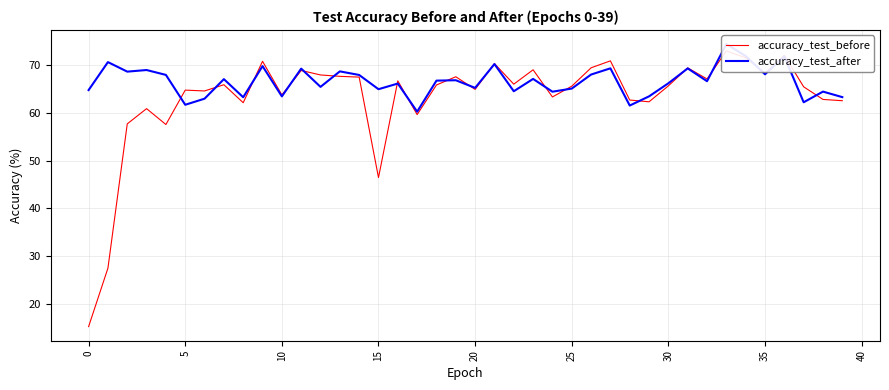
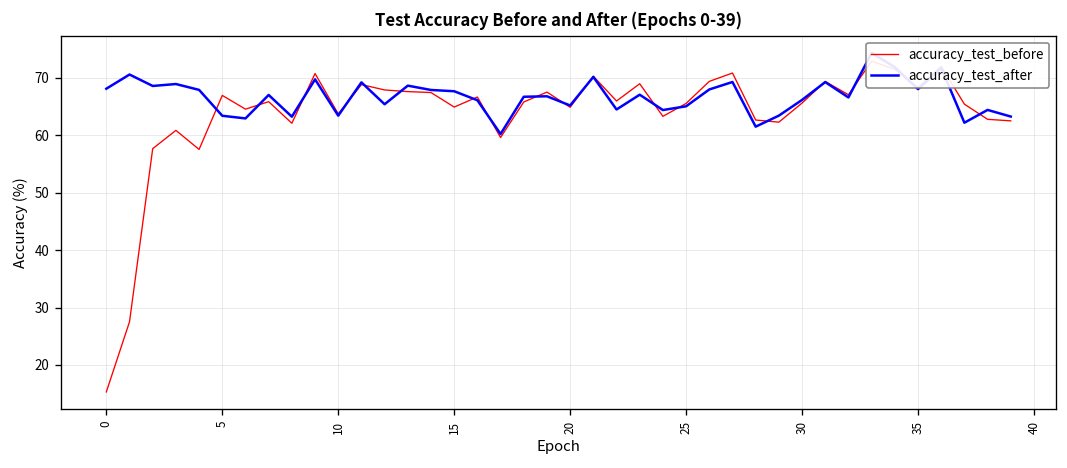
  {
    "accuracy_test_before": {
      "0": 15,
-     "5": 65,
-     "15": 46,
+     "5": 67,
+     "15": 65,
      "30": 66
    },
    "accuracy_test_after": {
-     "0": 65,
-     "5": 62,
-     "15": 65,
+     "0": 68,
+     "5": 63,
+     "15": 68,
      "30": 66
    }
  }
